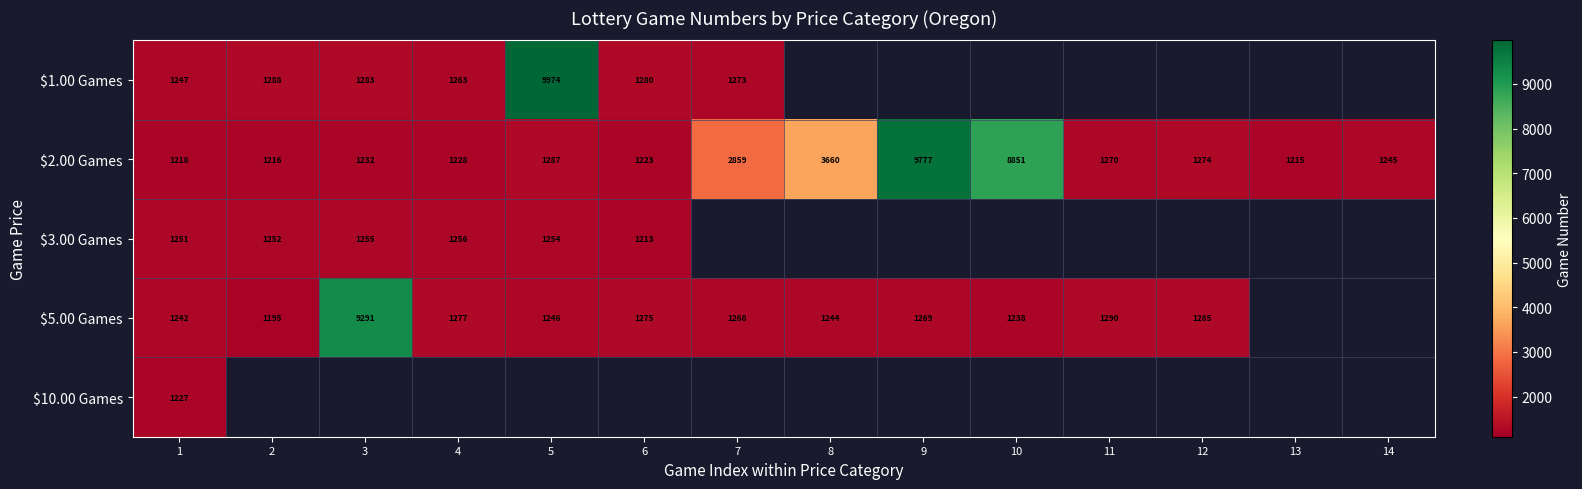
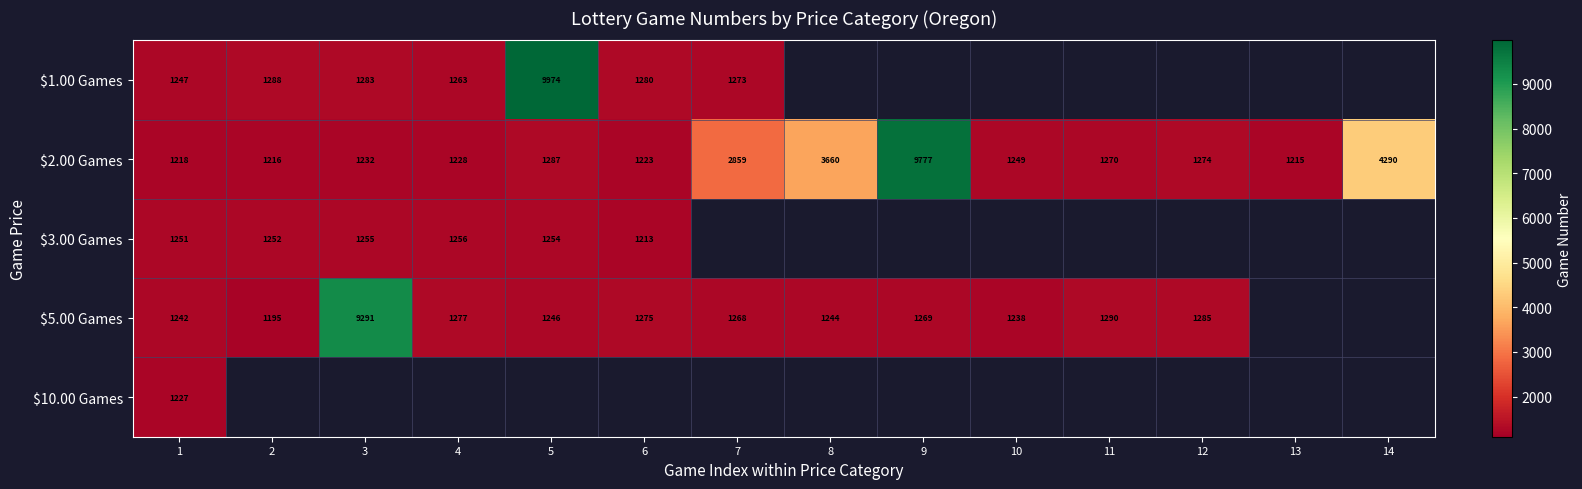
  {
    "$1.00 Games": {
      "1": 1247,
      "2": 1288,
      "3": 1283,
      "4": 1263,
      "5": 9974,
      "6": 1280,
      "7": 1273
    },
    "$2.00 Games": {
      "1": 1218,
      "2": 1216,
      "3": 1232,
      "4": 1228,
      "5": 1287,
      "6": 1223,
      "7": 2859,
      "8": 3660,
      "9": 9777,
-     "10": 8851,
+     "10": 1249,
      "11": 1270,
      "12": 1274,
      "13": 1215,
-     "14": 1245
+     "14": 4290
    },
    "$3.00 Games": {
      "1": 1251,
      "2": 1252,
      "3": 1255,
      "4": 1256,
      "5": 1254,
      "6": 1213
    },
    "$5.00 Games": {
      "1": 1242,
      "2": 1195,
      "3": 9291,
      "4": 1277,
      "5": 1246,
      "6": 1275,
      "7": 1268,
      "8": 1244,
      "9": 1269,
      "10": 1238,
      "11": 1290,
      "12": 1285
    },
    "$10.00 Games": {
      "1": 1227
    }
  }
